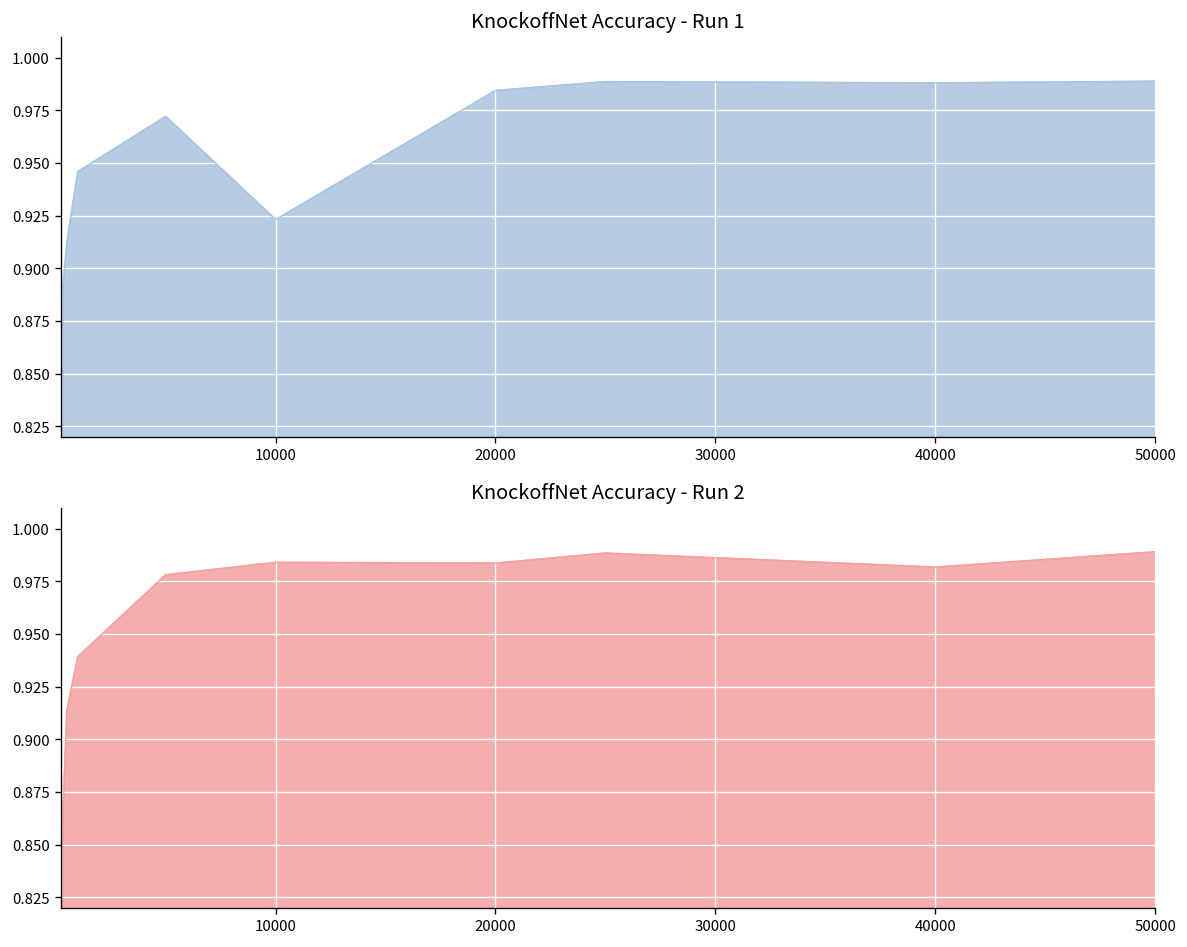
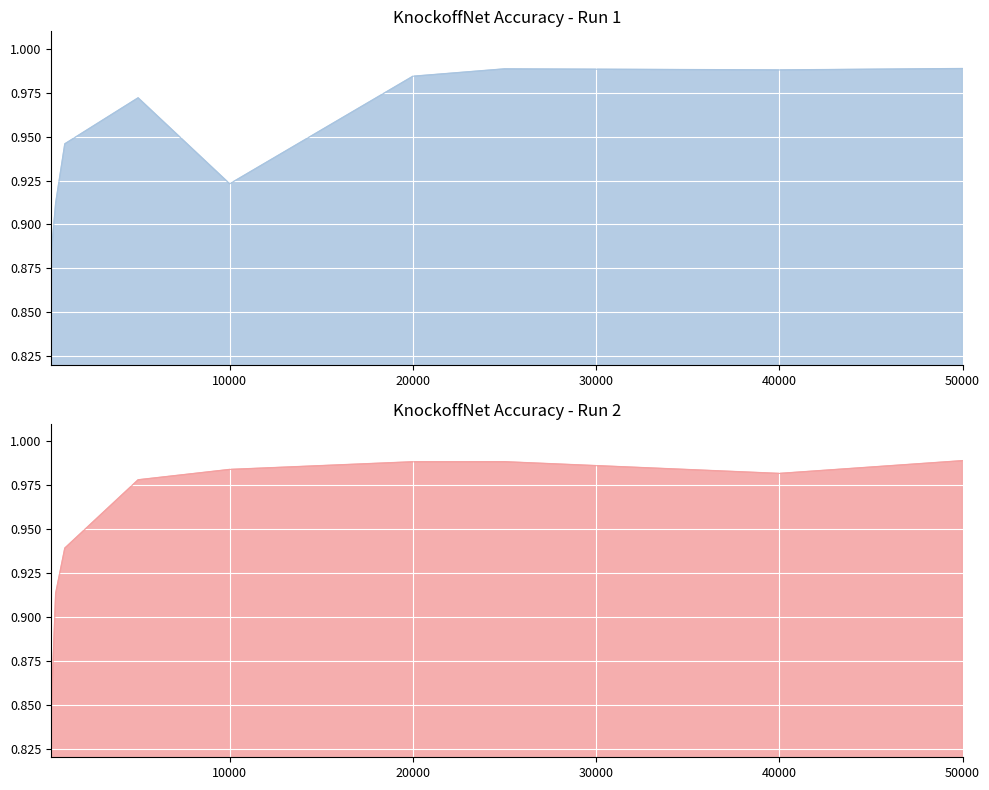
  {
    "KnockoffNet Accuracy - Run 1": {
      "10000": 0.923,
      "20000": 0.984,
      "40000": 0.988,
      "50000": 0.989
    },
    "KnockoffNet Accuracy - Run 2": {
      "10000": 0.984,
-     "20000": 0.984,
+     "20000": 0.988,
      "40000": 0.982,
      "50000": 0.989
    }
  }
